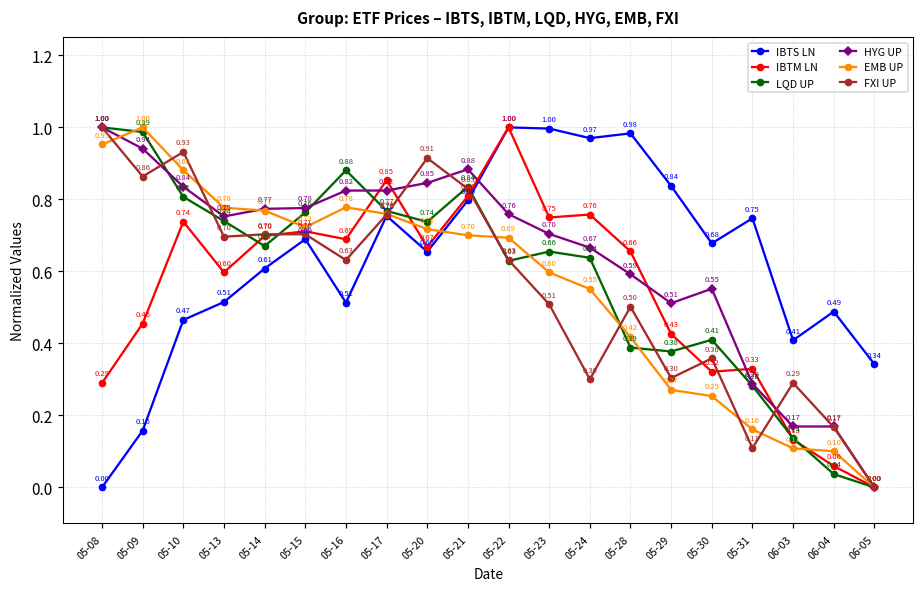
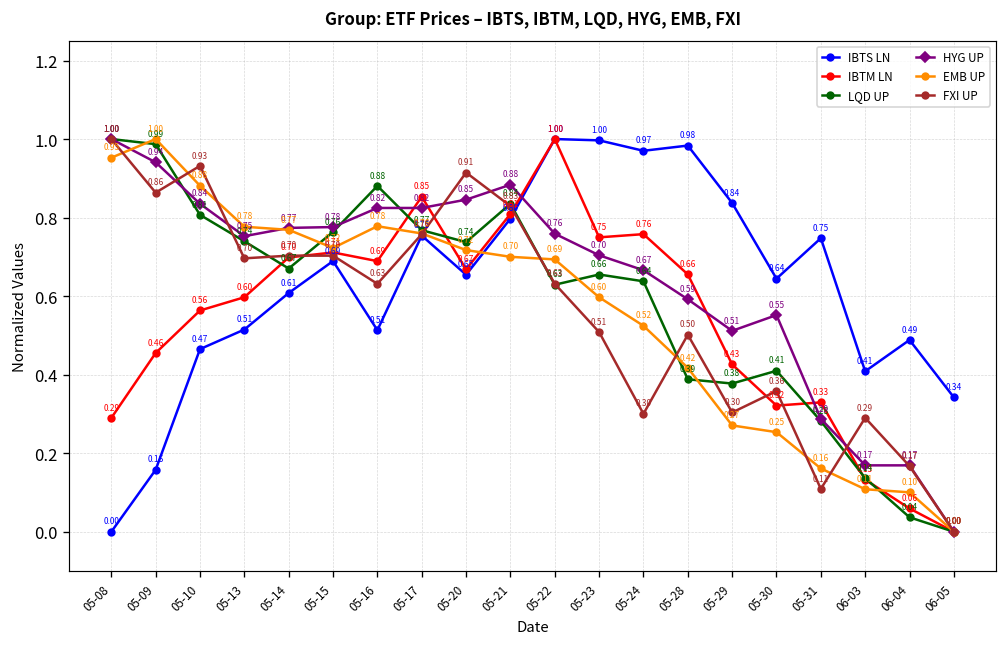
  {
    "IBTS LN": {
      "05-08": 0.00,
      "05-09": 0.16,
      "05-10": 0.47,
      "05-13": 0.51,
      "05-14": 0.61,
      "05-16": 0.51,
      "05-23": 1.00,
      "05-24": 0.97,
      "05-28": 0.98,
      "05-29": 0.84,
-     "05-30": 0.68,
+     "05-30": 0.64,
      "05-31": 0.75,
      "06-03": 0.41,
      "06-04": 0.49,
      "06-05": 0.34
    },
    "IBTM LN": {
      "05-08": 0.29,
      "05-09": 0.46,
-     "05-10": 0.74,
+     "05-10": 0.56,
      "05-13": 0.60,
      "05-16": 0.69,
      "05-17": 0.85,
      "05-23": 0.75,
      "05-24": 0.76,
      "05-28": 0.66,
      "05-29": 0.43,
      "05-31": 0.33
    },
    "LQD UP": {
      "05-16": 0.88,
      "05-23": 0.66,
      "05-29": 0.38,
      "05-30": 0.41
    },
    "HYG UP": {
      "05-09": 0.94,
      "05-10": 0.84,
      "05-16": 0.82,
      "05-20": 0.85,
      "05-21": 0.88,
      "05-22": 0.76,
      "05-24": 0.67,
      "05-28": 0.59,
      "05-29": 0.51,
      "05-30": 0.55,
      "06-03": 0.17
    },
    "EMB UP": {
      "05-08": 0.95,
      "05-10": 0.88,
      "05-13": 0.78,
      "05-16": 0.78,
      "05-21": 0.70,
      "05-22": 0.69,
      "05-23": 0.60,
-     "05-24": 0.55,
+     "05-24": 0.52,
      "05-28": 0.42,
      "05-30": 0.25,
      "05-31": 0.16,
      "06-04": 0.10
    },
    "FXI UP": {
      "05-09": 0.86,
      "05-10": 0.93,
      "05-16": 0.63,
      "05-20": 0.91,
      "05-23": 0.51,
      "05-24": 0.30,
      "05-28": 0.50,
      "05-29": 0.30,
      "05-30": 0.36,
      "05-31": 0.11,
      "06-03": 0.29
    }
  }
